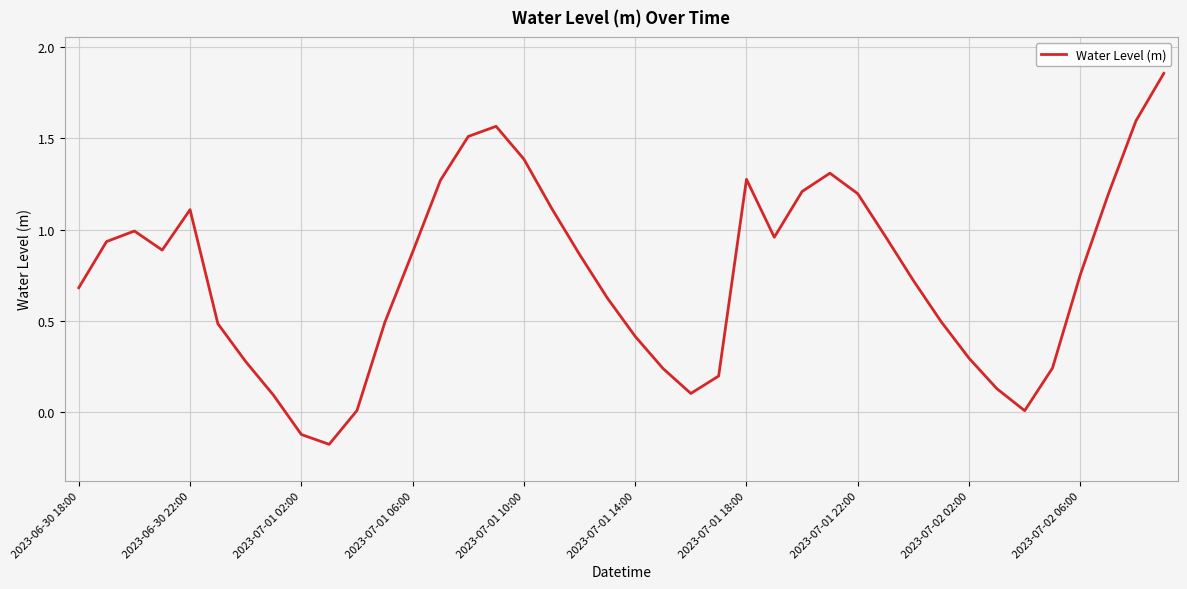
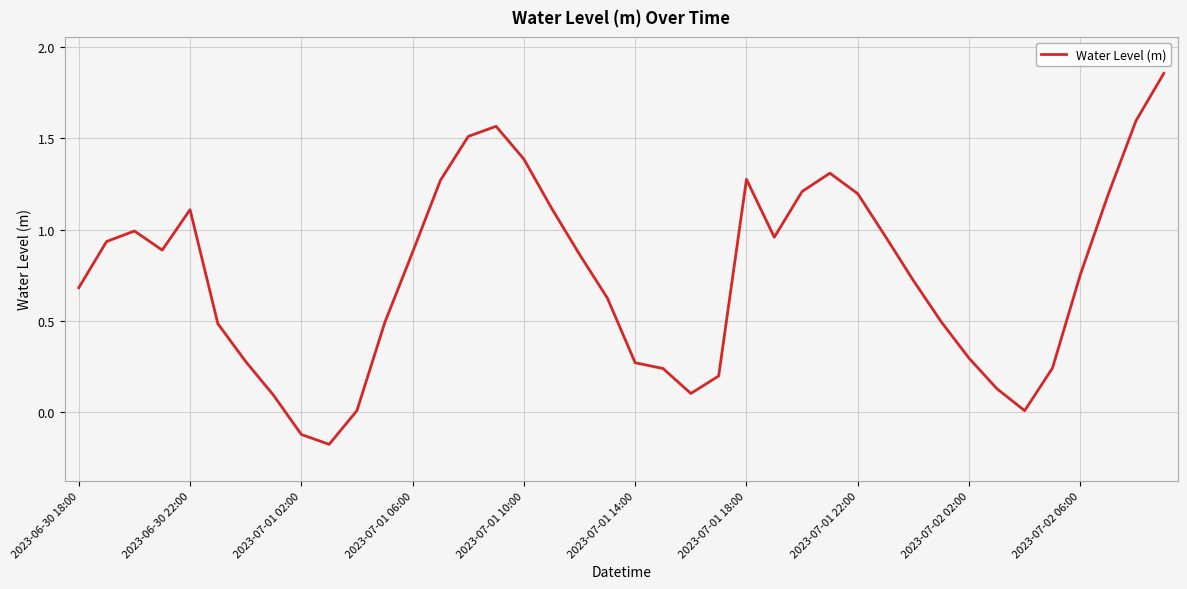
  {
    "2023-06-30 18:00": 0.68,
    "2023-06-30 22:00": 1.11,
    "2023-07-01 02:00": -0.13,
    "2023-07-01 06:00": 0.88,
    "2023-07-01 10:00": 1.39,
-   "2023-07-01 14:00": 0.41,
+   "2023-07-01 14:00": 0.27,
    "2023-07-01 18:00": 1.28,
    "2023-07-01 22:00": 1.20,
    "2023-07-02 02:00": 0.29,
    "2023-07-02 06:00": 0.75
  }
